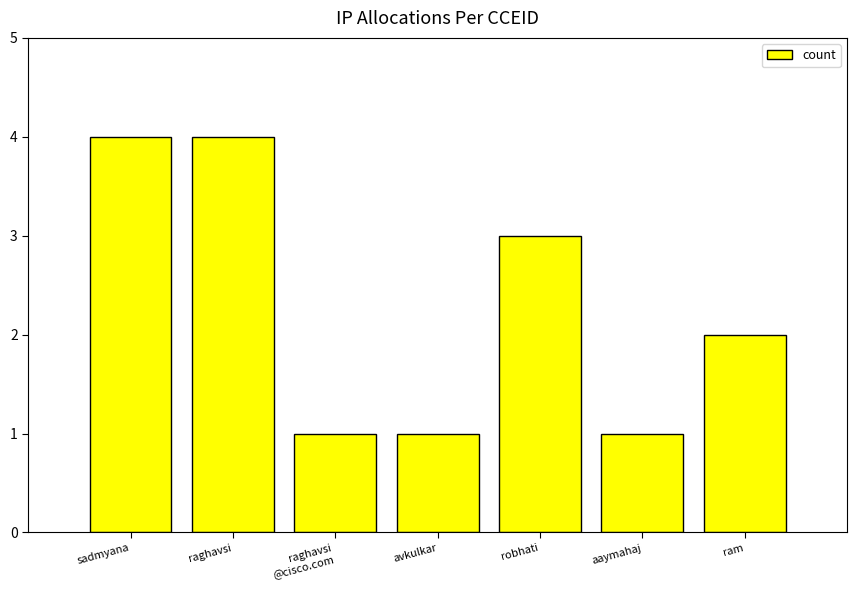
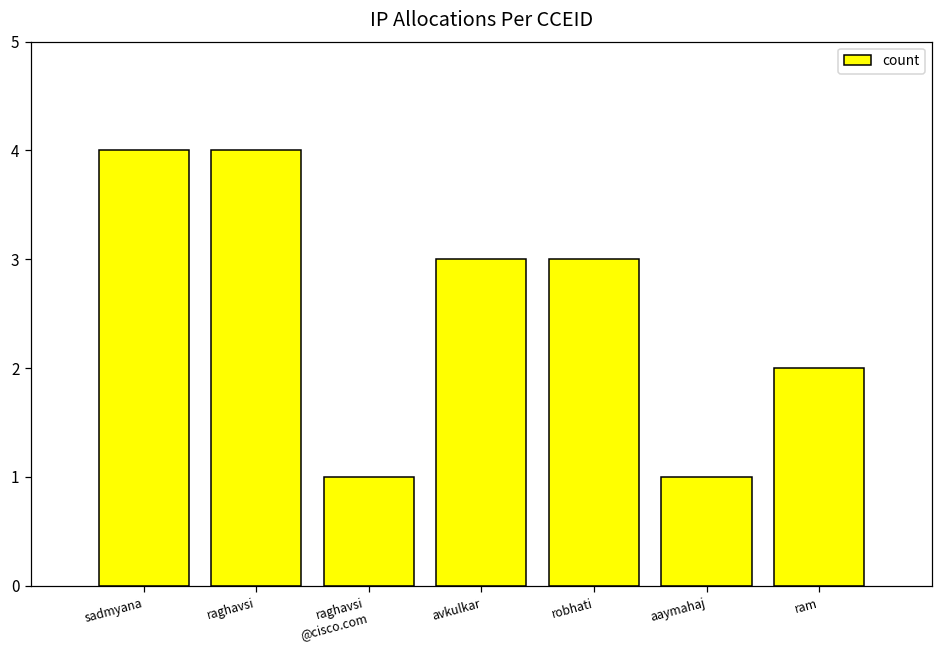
  {
    "sadmyana": 4,
    "raghavsi": 4,
    "raghavsi @cisco.com": 1,
-   "avkulkar": 1,
+   "avkulkar": 3,
    "robhati": 3,
    "aaymahaj": 1,
    "ram": 2
  }
